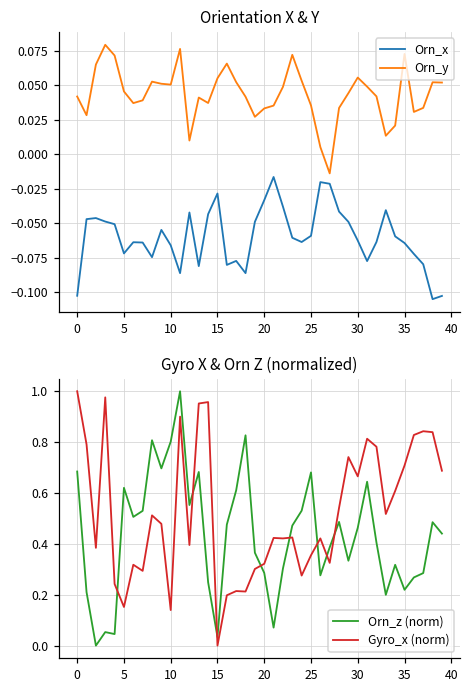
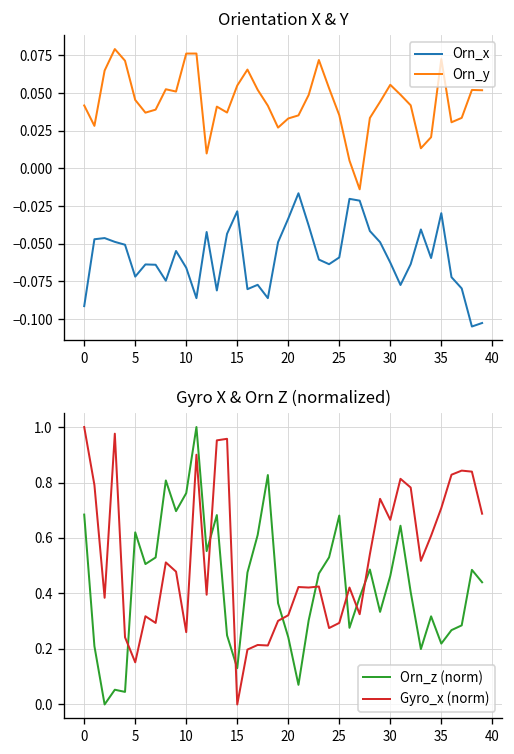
  {
    "Orientation X & Y": {
      "Orn_x": {
-       "0": -0.102,
+       "0": -0.091,
        "5": -0.072,
        "10": -0.066,
        "15": -0.028,
        "20": -0.033,
        "25": -0.059,
        "30": -0.063,
-       "35": -0.064
+       "35": -0.030
      },
      "Orn_y": {
        "0": 0.042,
        "5": 0.045,
-       "10": 0.050,
+       "10": 0.076,
        "15": 0.055,
        "20": 0.033,
        "25": 0.035,
        "30": 0.055
      }
    },
    "Gyro X & Orn Z (normalized)": {
      "Orn_z (norm)": {
        "0": 0.68,
        "5": 0.62,
-       "10": 0.80,
-       "15": 0.03,
-       "20": 0.29,
+       "10": 0.76,
+       "15": 0.13,
+       "20": 0.24,
        "25": 0.68,
        "30": 0.46,
        "35": 0.22
      },
      "Gyro_x (norm)": {
        "0": 1.00,
        "5": 0.15,
-       "10": 0.14,
+       "10": 0.26,
        "15": 0.00,
        "20": 0.32,
-       "25": 0.36,
+       "25": 0.29,
        "30": 0.67,
        "35": 0.71
      }
    }
  }
